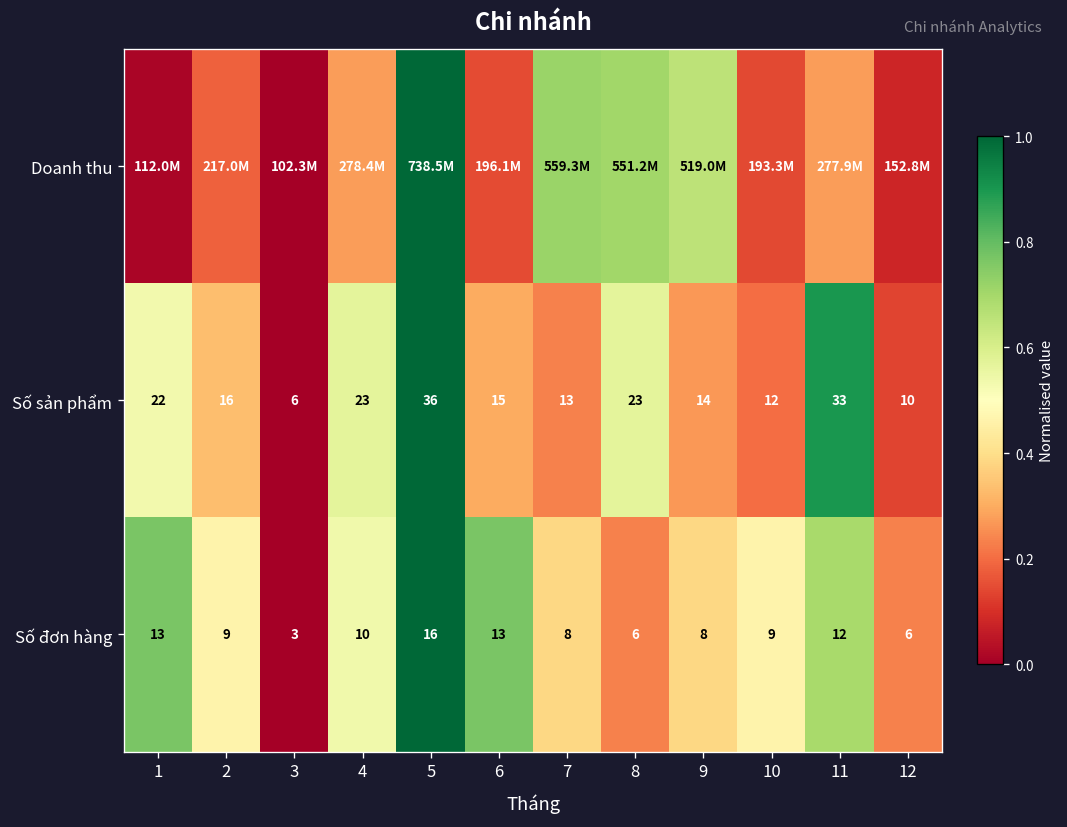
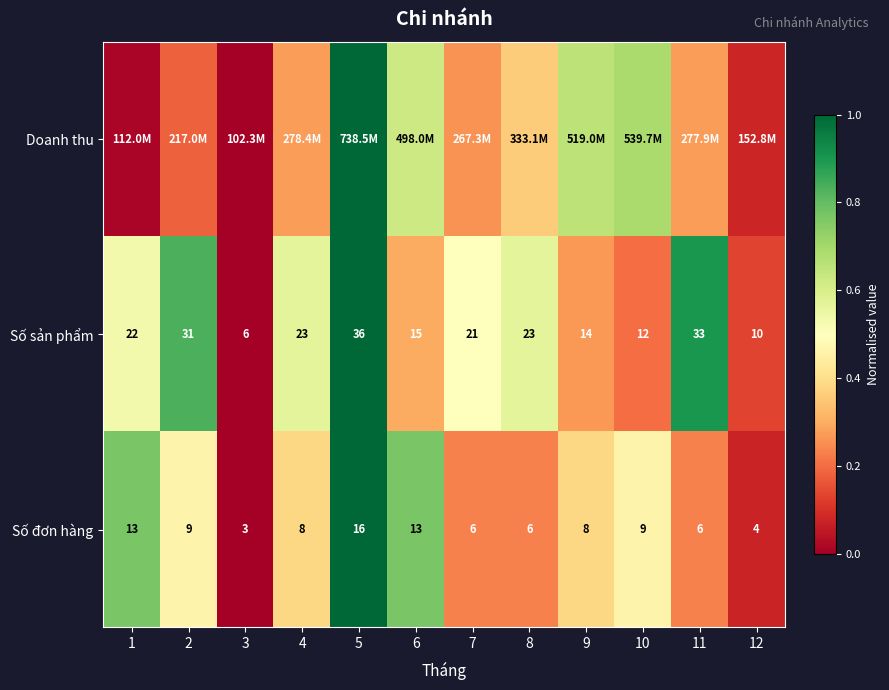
  {
    "Doanh thu": {
      "1": "112.0M",
      "2": "217.0M",
      "3": "102.3M",
      "4": "278.4M",
      "5": "738.5M",
-     "6": "196.1M",
-     "7": "559.3M",
-     "8": "551.2M",
+     "6": "498.0M",
+     "7": "267.3M",
+     "8": "333.1M",
      "9": "519.0M",
-     "10": "193.3M",
+     "10": "539.7M",
      "11": "277.9M",
      "12": "152.8M"
    },
    "Số sản phẩm": {
      "1": "22",
-     "2": "16",
+     "2": "31",
      "3": "6",
      "4": "23",
      "5": "36",
      "6": "15",
-     "7": "13",
+     "7": "21",
      "8": "23",
      "9": "14",
      "10": "12",
      "11": "33",
      "12": "10"
    },
    "Số đơn hàng": {
      "1": "13",
      "2": "9",
      "3": "3",
-     "4": "10",
+     "4": "8",
      "5": "16",
      "6": "13",
-     "7": "8",
+     "7": "6",
      "8": "6",
      "9": "8",
      "10": "9",
-     "11": "12",
-     "12": "6"
+     "11": "6",
+     "12": "4"
    }
  }
